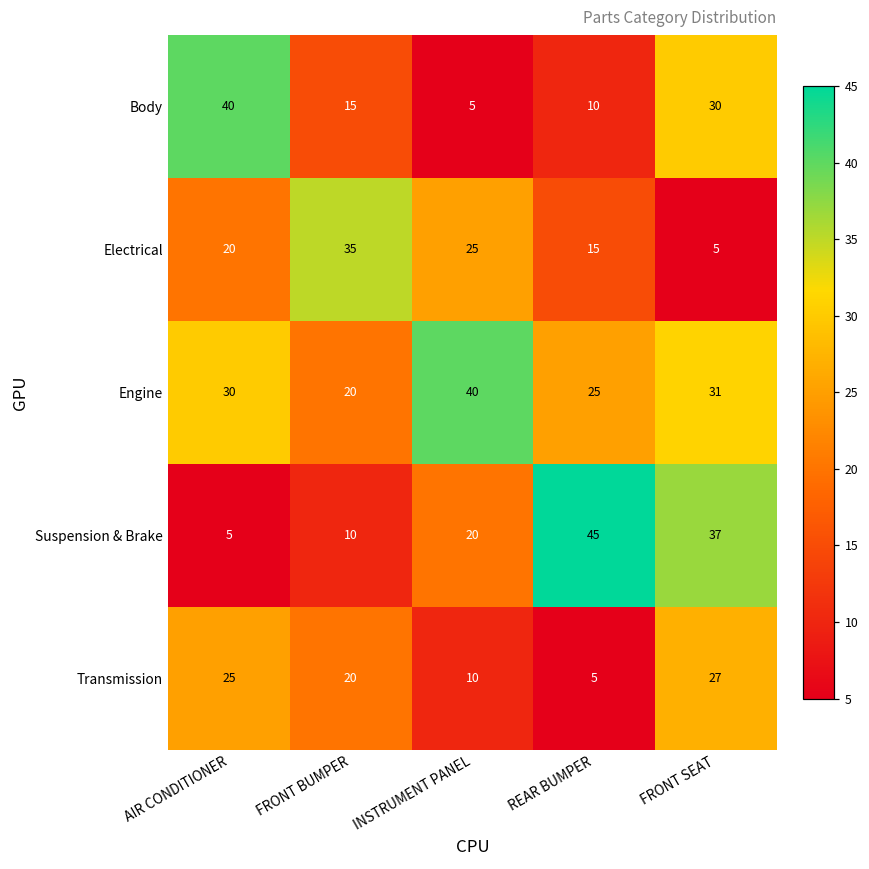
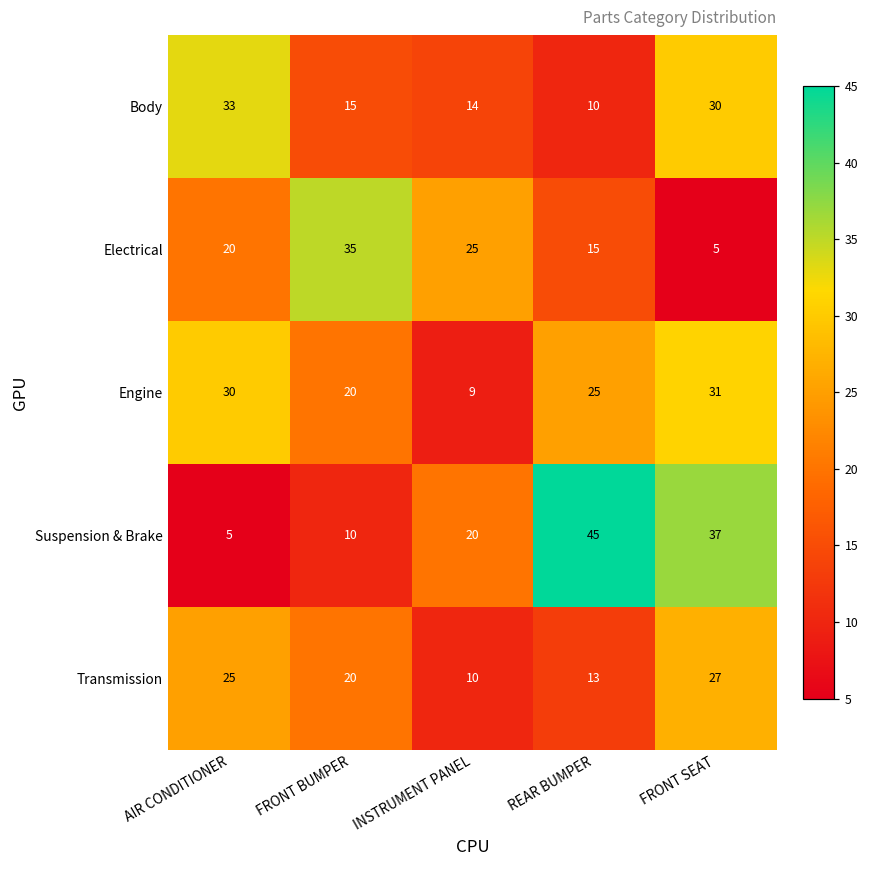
  {
    "Body": {
-     "AIR CONDITIONER": 40,
+     "AIR CONDITIONER": 33,
      "FRONT BUMPER": 15,
-     "INSTRUMENT PANEL": 5,
+     "INSTRUMENT PANEL": 14,
      "REAR BUMPER": 10,
      "FRONT SEAT": 30
    },
    "Electrical": {
      "AIR CONDITIONER": 20,
      "FRONT BUMPER": 35,
      "INSTRUMENT PANEL": 25,
      "REAR BUMPER": 15,
      "FRONT SEAT": 5
    },
    "Engine": {
      "AIR CONDITIONER": 30,
      "FRONT BUMPER": 20,
-     "INSTRUMENT PANEL": 40,
+     "INSTRUMENT PANEL": 9,
      "REAR BUMPER": 25,
      "FRONT SEAT": 31
    },
    "Suspension & Brake": {
      "AIR CONDITIONER": 5,
      "FRONT BUMPER": 10,
      "INSTRUMENT PANEL": 20,
      "REAR BUMPER": 45,
      "FRONT SEAT": 37
    },
    "Transmission": {
      "AIR CONDITIONER": 25,
      "FRONT BUMPER": 20,
      "INSTRUMENT PANEL": 10,
-     "REAR BUMPER": 5,
+     "REAR BUMPER": 13,
      "FRONT SEAT": 27
    }
  }
